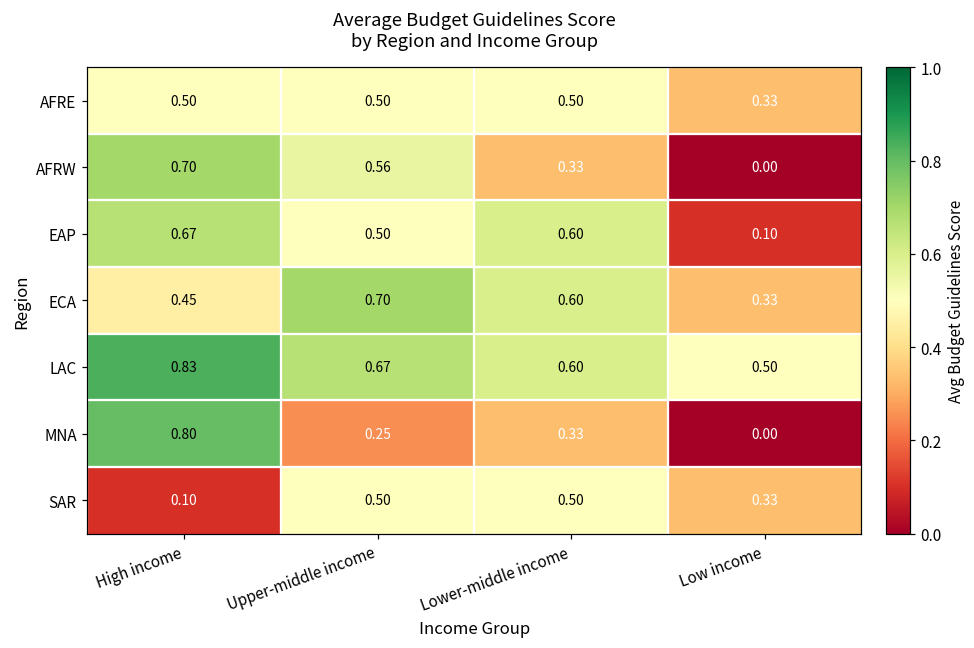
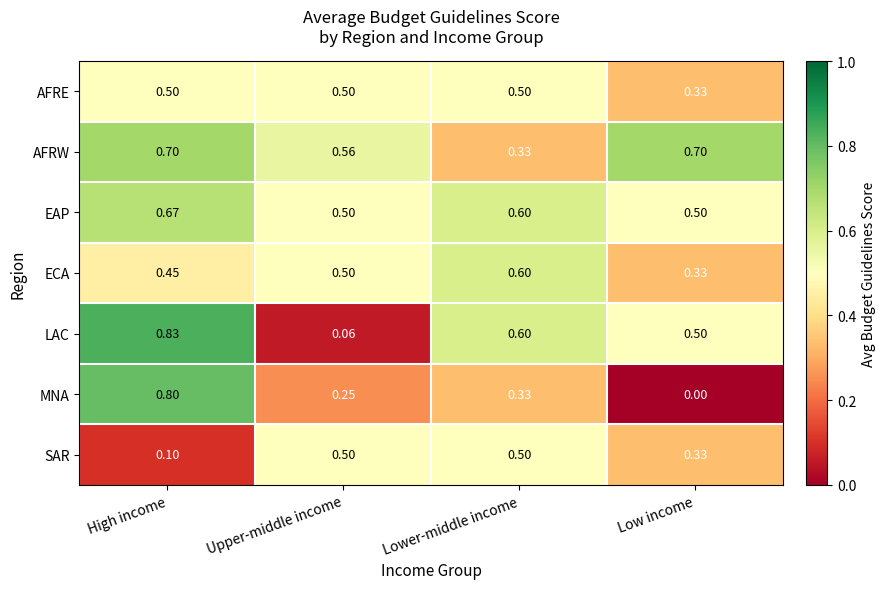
  {
    "AFRE": {
      "High income": 0.50,
      "Upper-middle income": 0.50,
      "Lower-middle income": 0.50,
      "Low income": 0.33
    },
    "AFRW": {
      "High income": 0.70,
      "Upper-middle income": 0.56,
      "Lower-middle income": 0.33,
-     "Low income": 0.00
+     "Low income": 0.70
    },
    "EAP": {
      "High income": 0.67,
      "Upper-middle income": 0.50,
      "Lower-middle income": 0.60,
-     "Low income": 0.10
+     "Low income": 0.50
    },
    "ECA": {
      "High income": 0.45,
-     "Upper-middle income": 0.70,
+     "Upper-middle income": 0.50,
      "Lower-middle income": 0.60,
      "Low income": 0.33
    },
    "LAC": {
      "High income": 0.83,
-     "Upper-middle income": 0.67,
+     "Upper-middle income": 0.06,
      "Lower-middle income": 0.60,
      "Low income": 0.50
    },
    "MNA": {
      "High income": 0.80,
      "Upper-middle income": 0.25,
      "Lower-middle income": 0.33,
      "Low income": 0.00
    },
    "SAR": {
      "High income": 0.10,
      "Upper-middle income": 0.50,
      "Lower-middle income": 0.50,
      "Low income": 0.33
    }
  }
